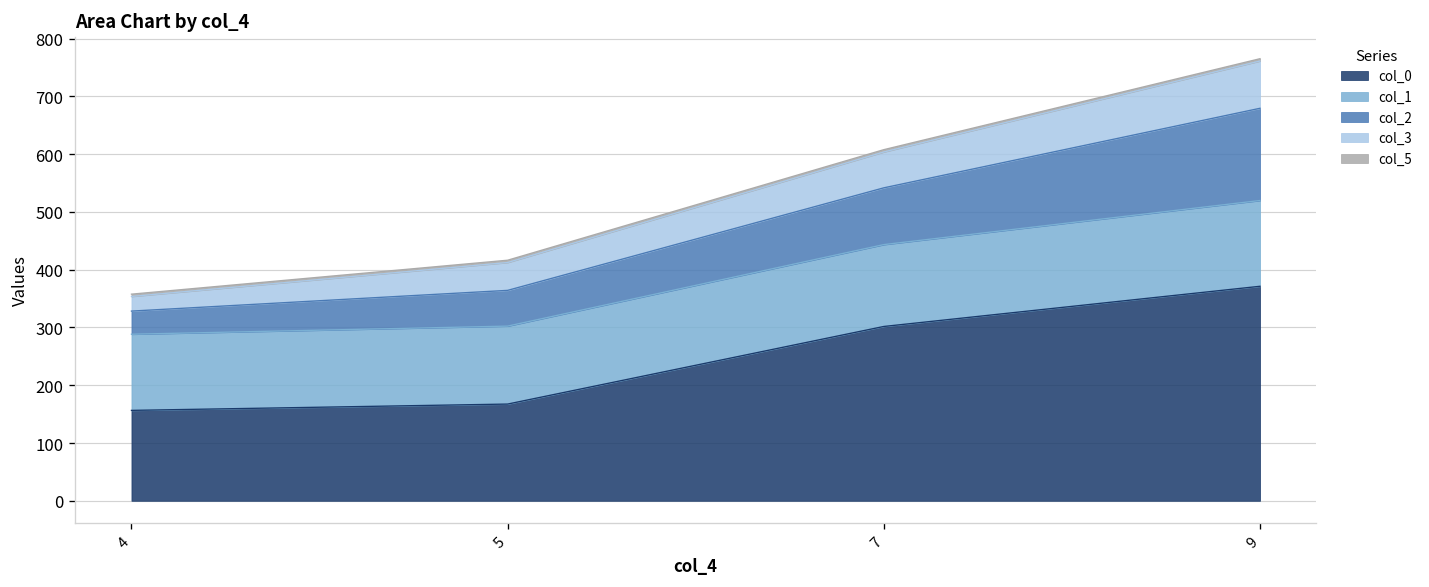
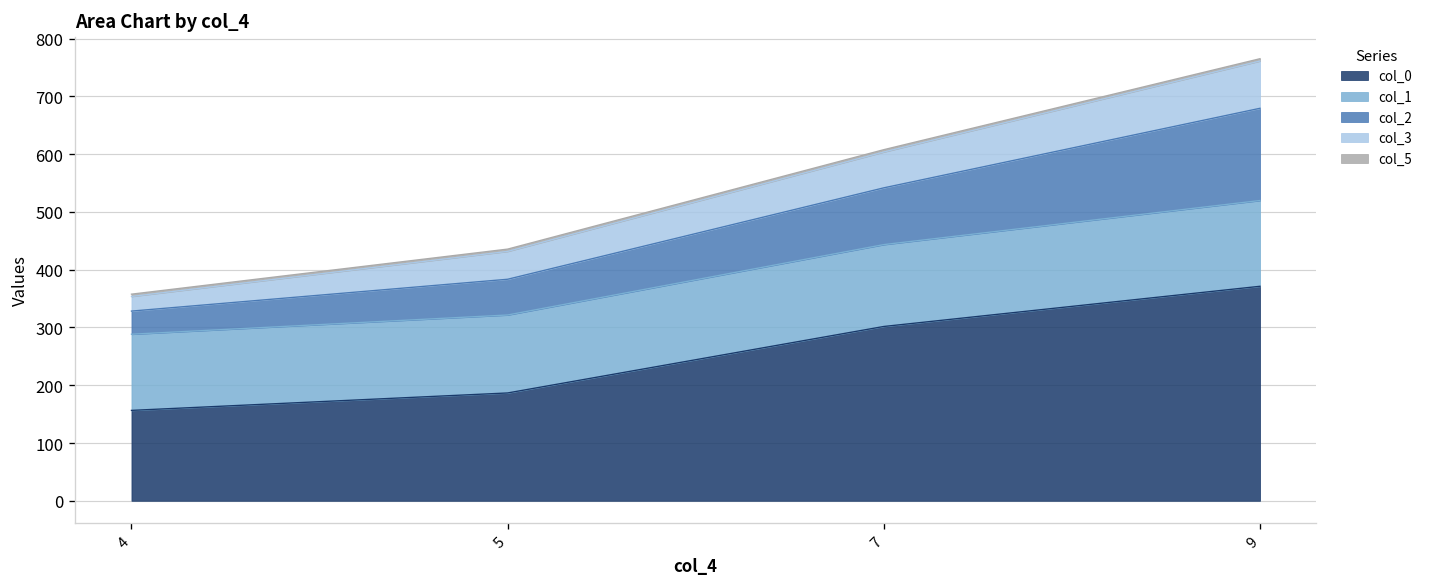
  {
    "col_0": {
      "4": 160,
-     "5": 170,
+     "5": 190,
      "7": 300,
      "9": 370
    },
    "col_2": {
      "4": 40,
      "5": 60,
      "7": 100,
      "9": 160
    }
  }
